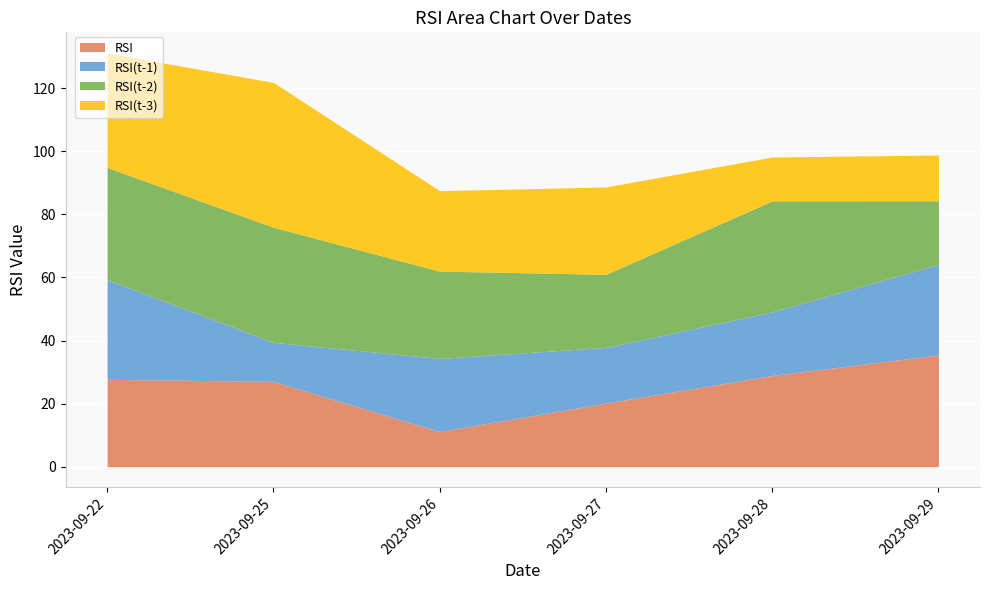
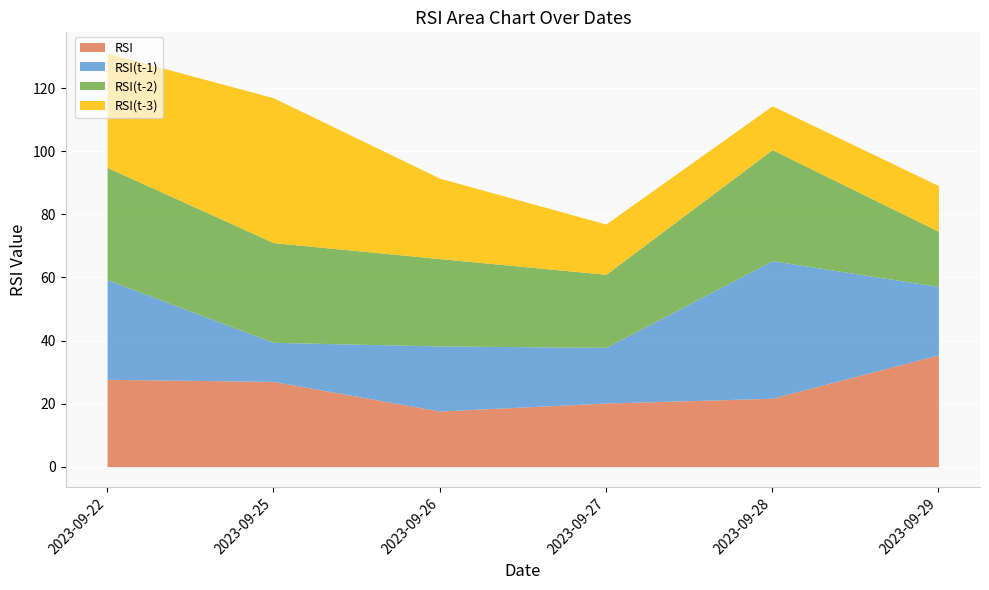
  {
    "RSI": {
      "2023-09-22": 28,
      "2023-09-25": 27,
-     "2023-09-26": 11,
+     "2023-09-26": 18,
      "2023-09-27": 20,
-     "2023-09-28": 29,
+     "2023-09-28": 22,
      "2023-09-29": 35
    },
    "RSI(t-1)": {
      "2023-09-22": 32,
      "2023-09-25": 12,
-     "2023-09-26": 23,
+     "2023-09-26": 21,
      "2023-09-27": 18,
-     "2023-09-28": 20,
-     "2023-09-29": 29
+     "2023-09-28": 44,
+     "2023-09-29": 22
    },
    "RSI(t-2)": {
      "2023-09-22": 36,
-     "2023-09-25": 36,
+     "2023-09-25": 32,
      "2023-09-26": 28,
      "2023-09-27": 23,
      "2023-09-28": 35,
-     "2023-09-29": 20
+     "2023-09-29": 17
    },
    "RSI(t-3)": {
      "2023-09-25": 46,
      "2023-09-26": 25,
-     "2023-09-27": 28,
+     "2023-09-27": 16,
      "2023-09-28": 14,
      "2023-09-29": 14
    }
  }
